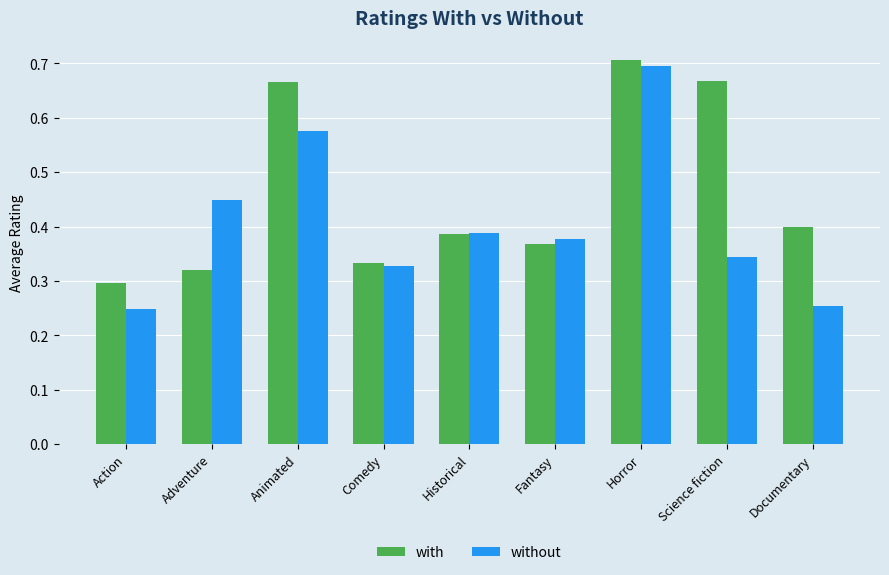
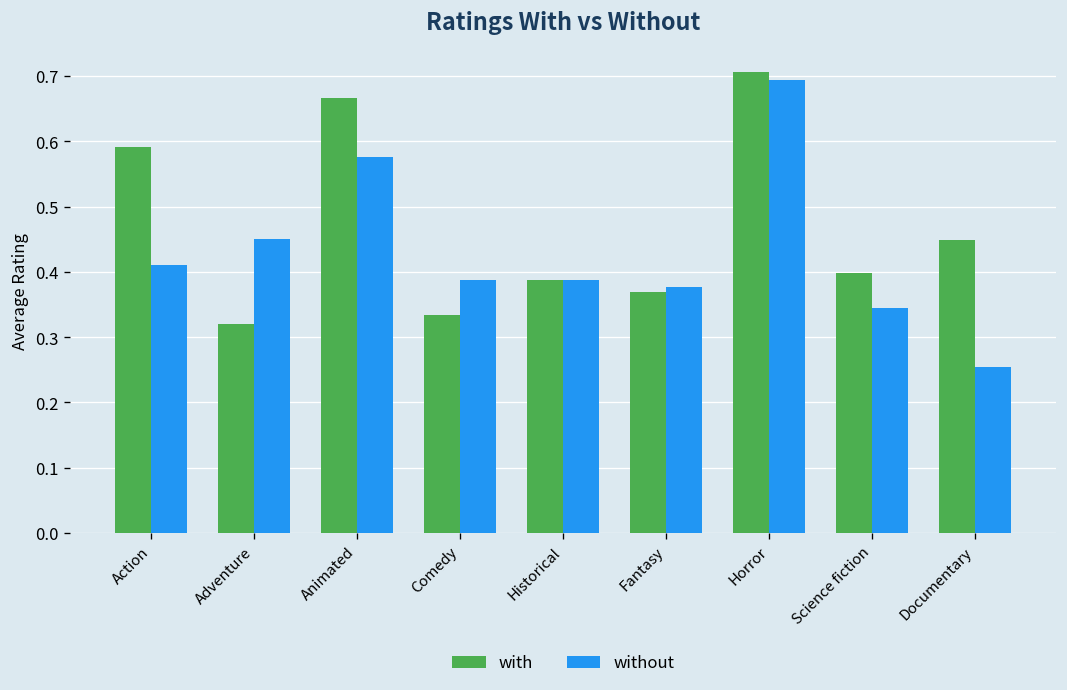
  {
    "with": {
-     "Action": 0.30,
+     "Action": 0.59,
      "Adventure": 0.32,
      "Animated": 0.67,
      "Comedy": 0.33,
      "Historical": 0.39,
      "Fantasy": 0.37,
      "Horror": 0.71,
-     "Science fiction": 0.67,
-     "Documentary": 0.40
+     "Science fiction": 0.40,
+     "Documentary": 0.45
    },
    "without": {
-     "Action": 0.25,
+     "Action": 0.41,
      "Adventure": 0.45,
      "Animated": 0.58,
-     "Comedy": 0.33,
+     "Comedy": 0.39,
      "Historical": 0.39,
      "Fantasy": 0.38,
      "Horror": 0.69,
      "Science fiction": 0.34,
      "Documentary": 0.25
    }
  }
